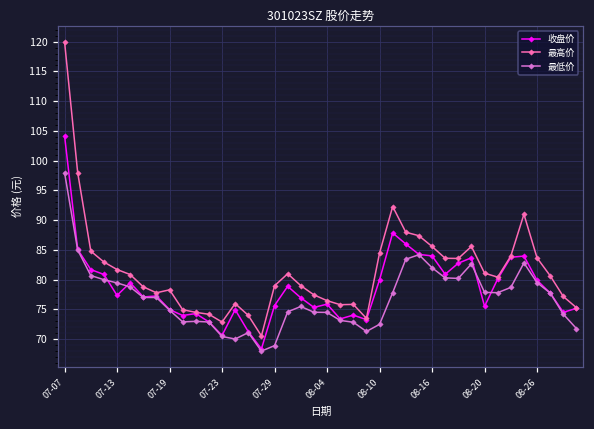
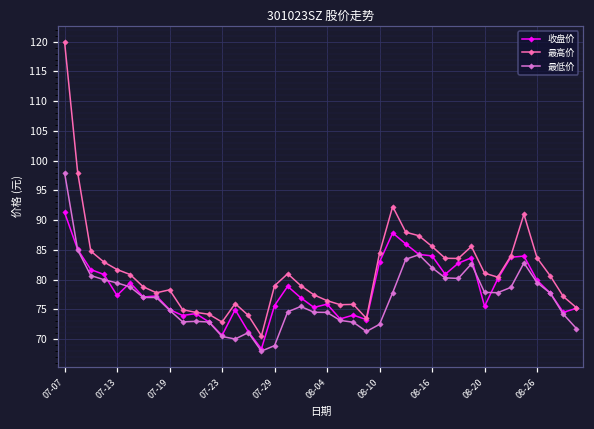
  {
    "收盘价": {
-     "07-07": 104,
+     "07-07": 91,
      "07-13": 77,
      "07-29": 76,
      "08-04": 76,
-     "08-10": 80,
+     "08-10": 83,
      "08-16": 84,
      "08-20": 76
    }
  }
